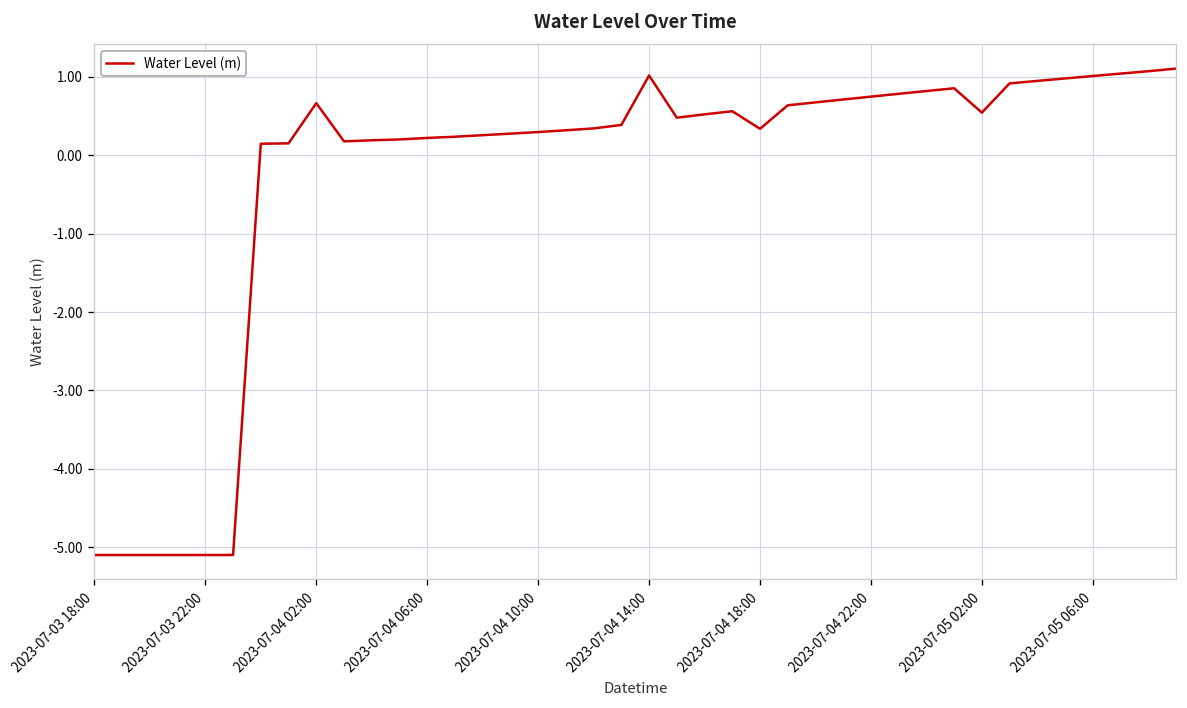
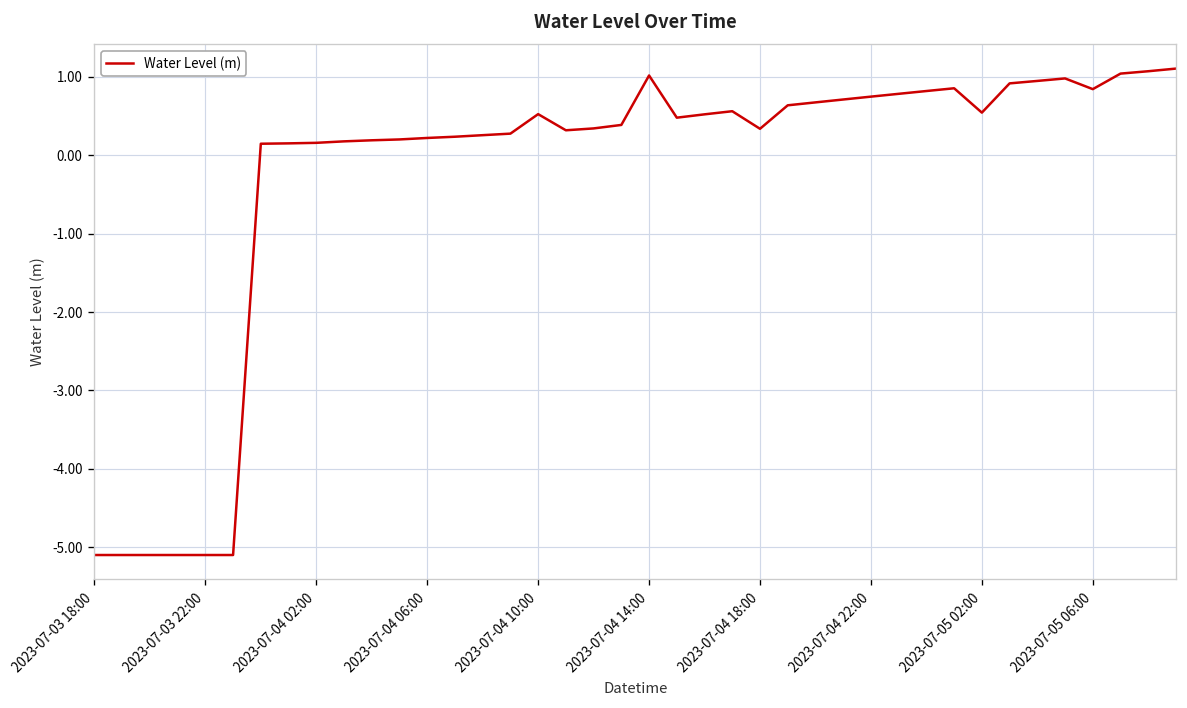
  {
    "2023-07-03 18:00": -5.1,
    "2023-07-03 22:00": -5.1,
-   "2023-07-04 02:00": 0.7,
+   "2023-07-04 02:00": 0.2,
    "2023-07-04 06:00": 0.2,
-   "2023-07-04 10:00": 0.3,
+   "2023-07-04 10:00": 0.5,
    "2023-07-04 14:00": 1.0,
    "2023-07-04 18:00": 0.3,
    "2023-07-04 22:00": 0.7,
    "2023-07-05 02:00": 0.5,
-   "2023-07-05 06:00": 1.0
+   "2023-07-05 06:00": 0.8
  }
